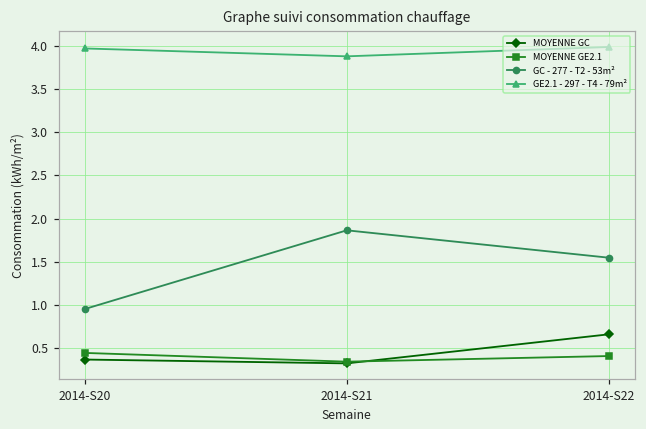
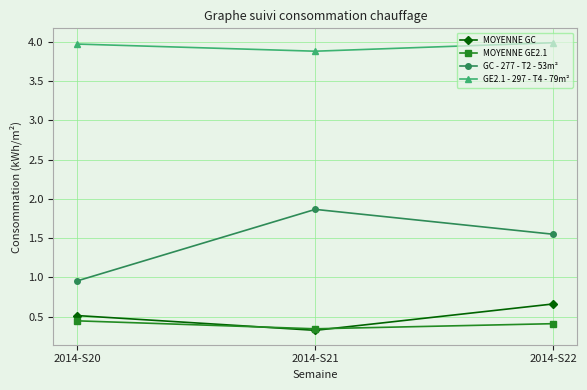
  {
    "MOYENNE GC": {
-     "2014-S20": 0.4,
+     "2014-S20": 0.5,
      "2014-S22": 0.7
    }
  }
